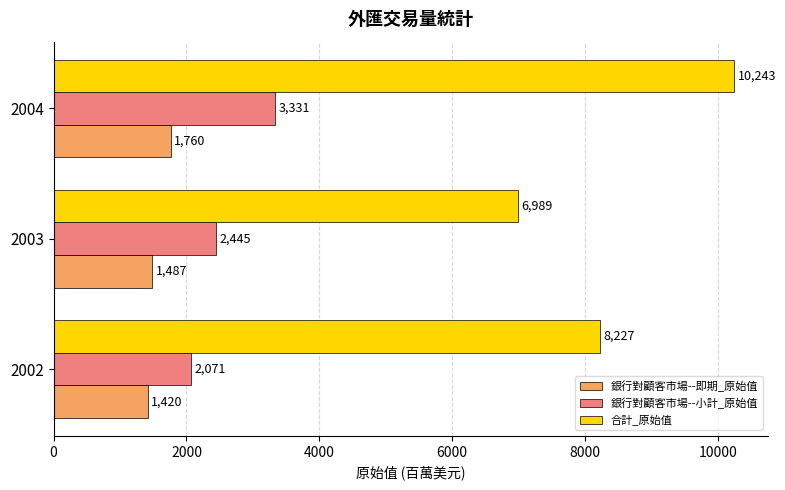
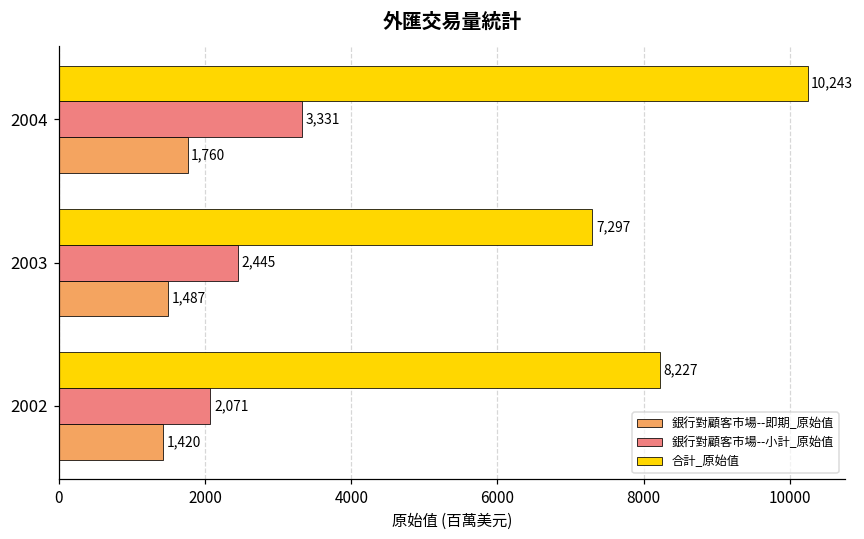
  {
    "合計_原始值": {
      "2004": "10,243",
-     "2003": "6,989",
+     "2003": "7,297",
      "2002": "8,227"
    }
  }
